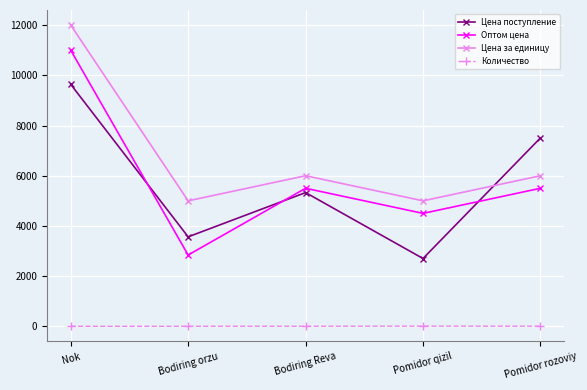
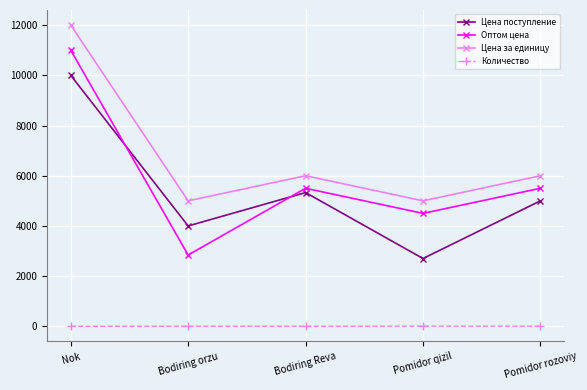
  {
    "Цена поступление": {
-     "Nok": 9600,
-     "Bodiring orzu": 3600,
+     "Nok": 10000,
+     "Bodiring orzu": 4000,
      "Bodiring Reva": 5300,
      "Pomidor qizil": 2700,
-     "Pomidor rozoviy": 7500
+     "Pomidor rozoviy": 5000
    },
    "Оптом цена": {
      "Nok": 11000,
      "Bodiring orzu": 2800,
      "Bodiring Reva": 5500,
      "Pomidor qizil": 4500,
      "Pomidor rozoviy": 5500
    }
  }
